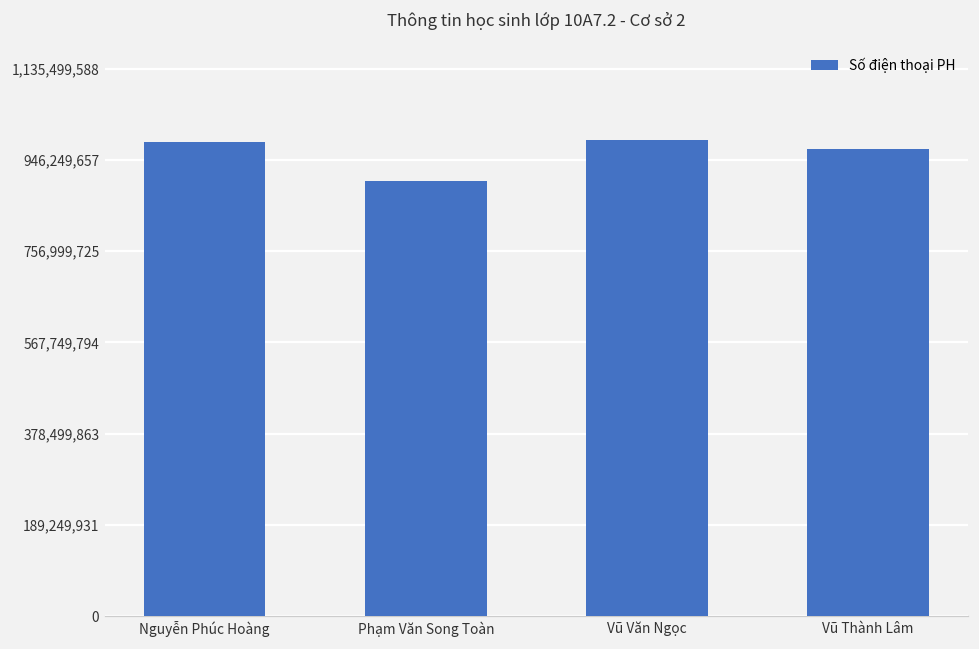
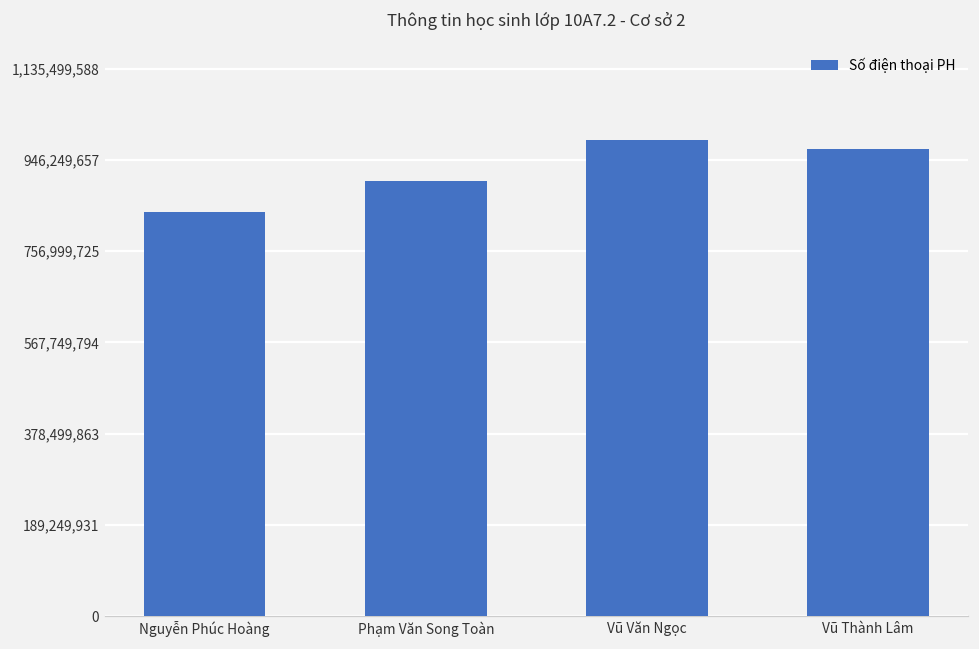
  {
-   "Nguyễn Phúc Hoàng": "980,000,000",
+   "Nguyễn Phúc Hoàng": "840,000,000",
    "Phạm Văn Song Toàn": "900,000,000",
    "Vũ Văn Ngọc": "990,000,000",
    "Vũ Thành Lâm": "970,000,000"
  }
